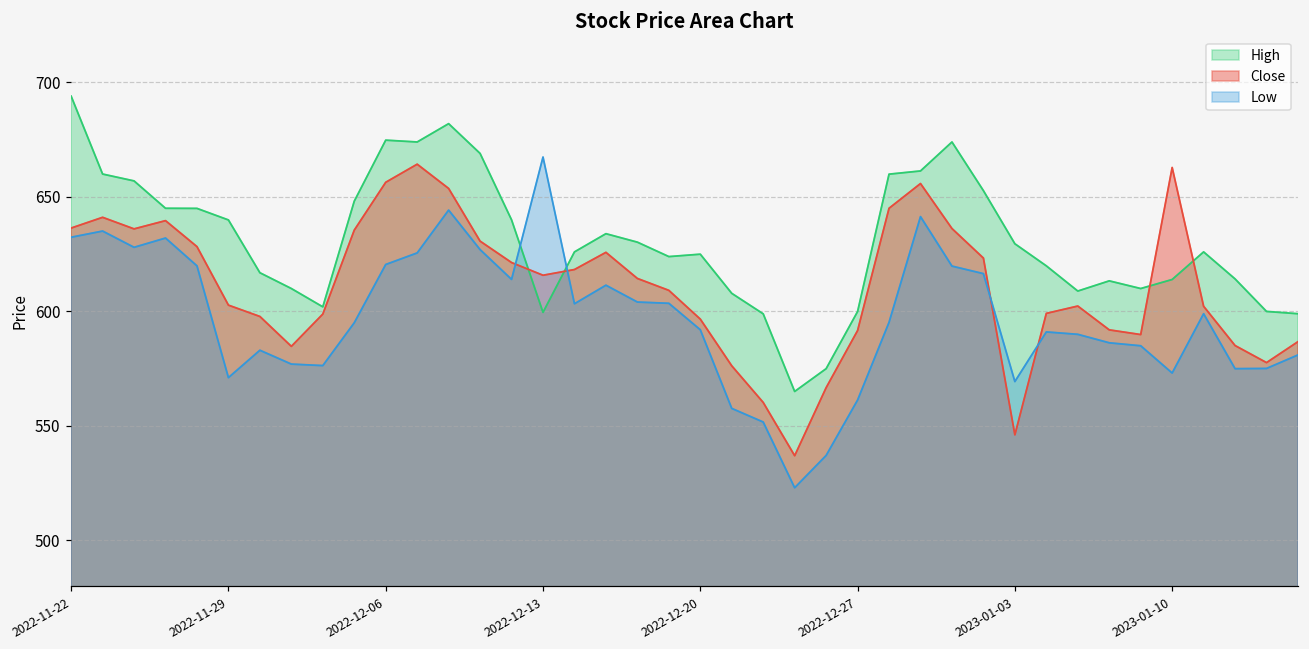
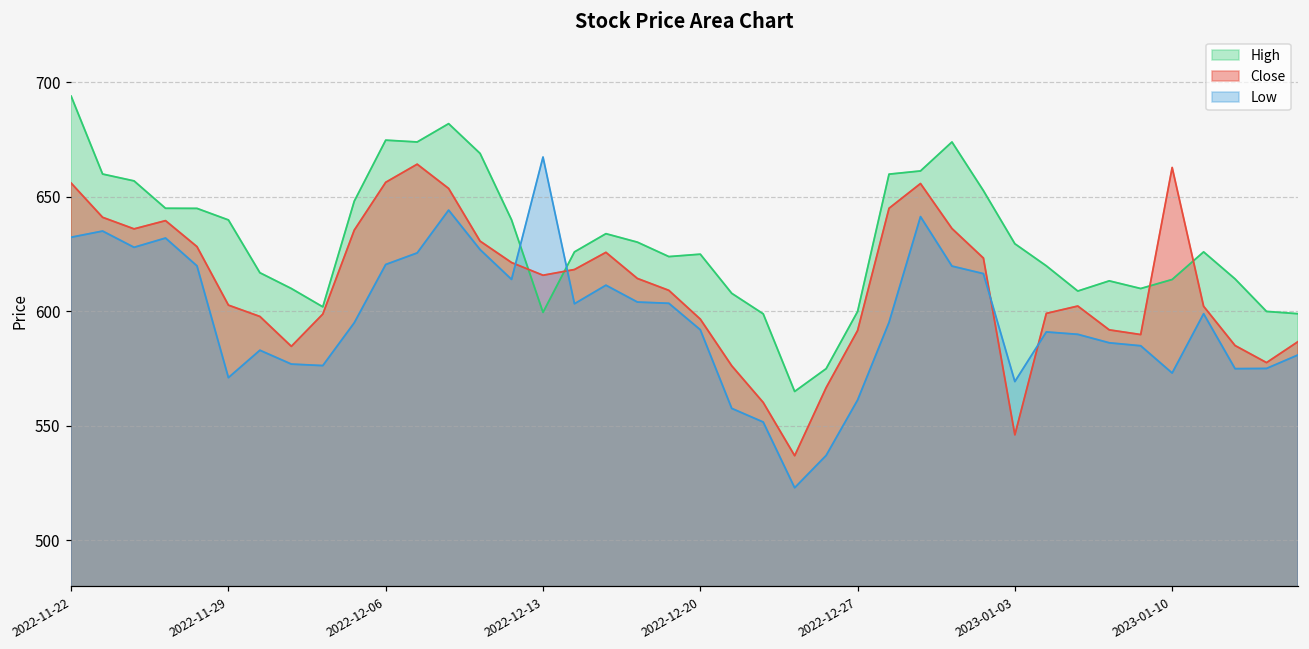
  {
    "High": {
      "2022-11-22": 694,
      "2022-11-29": 640,
      "2022-12-06": 675,
      "2022-12-13": 600,
      "2022-12-20": 625,
      "2022-12-27": 600,
      "2023-01-03": 630,
      "2023-01-10": 614
    },
    "Close": {
-     "2022-11-22": 636,
+     "2022-11-22": 656,
      "2022-11-29": 603,
      "2022-12-06": 656,
      "2022-12-13": 616,
      "2022-12-20": 597,
      "2022-12-27": 592,
      "2023-01-03": 546,
      "2023-01-10": 663
    },
    "Low": {
      "2022-11-22": 632,
      "2022-11-29": 571,
      "2022-12-06": 621,
      "2022-12-13": 667,
      "2022-12-20": 592,
      "2022-12-27": 561,
      "2023-01-03": 569,
      "2023-01-10": 573
    }
  }
